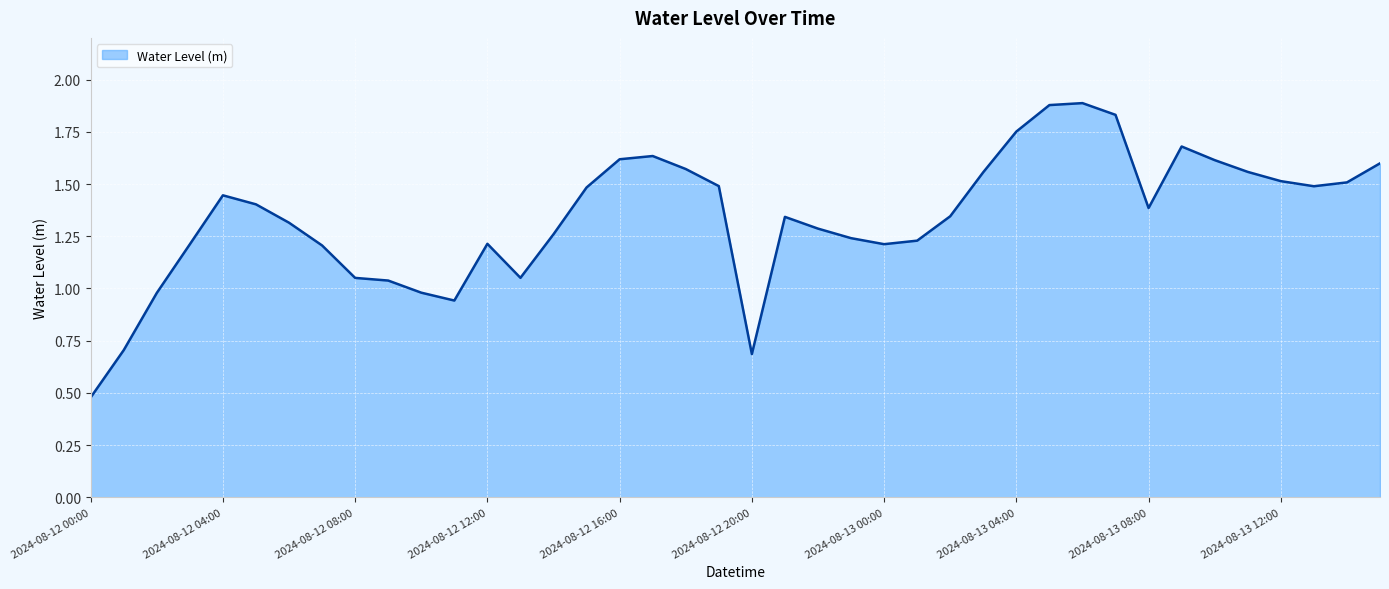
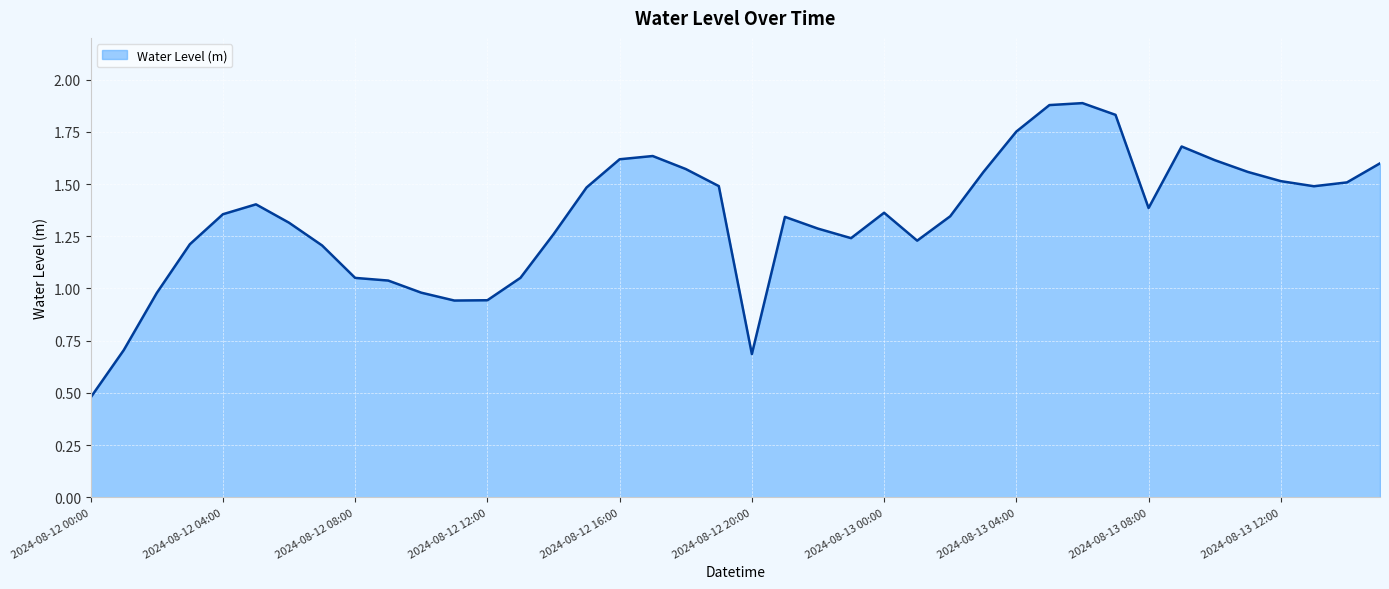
  {
    "2024-08-12 00:00": 0.48,
-   "2024-08-12 04:00": 1.45,
+   "2024-08-12 04:00": 1.36,
    "2024-08-12 08:00": 1.05,
-   "2024-08-12 12:00": 1.21,
+   "2024-08-12 12:00": 0.94,
    "2024-08-12 16:00": 1.62,
    "2024-08-12 20:00": 0.69,
-   "2024-08-13 00:00": 1.21,
+   "2024-08-13 00:00": 1.36,
    "2024-08-13 04:00": 1.75,
    "2024-08-13 08:00": 1.39,
    "2024-08-13 12:00": 1.51
  }
